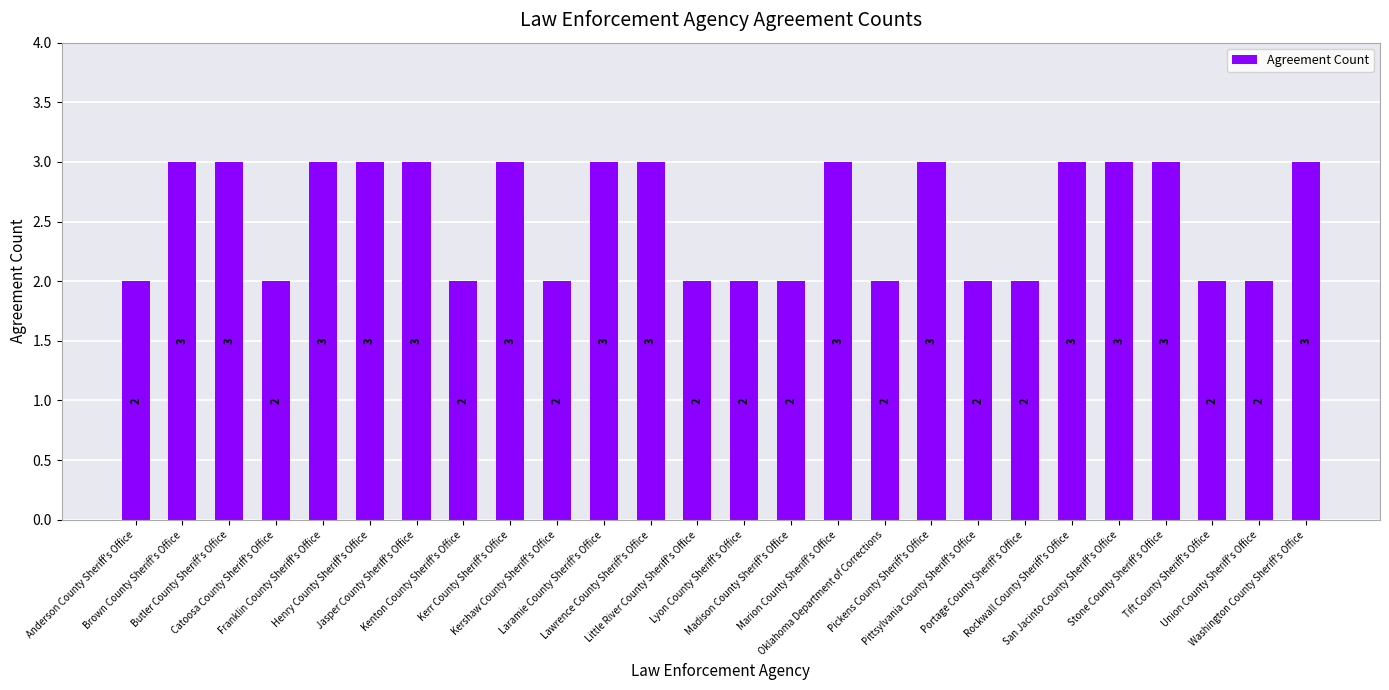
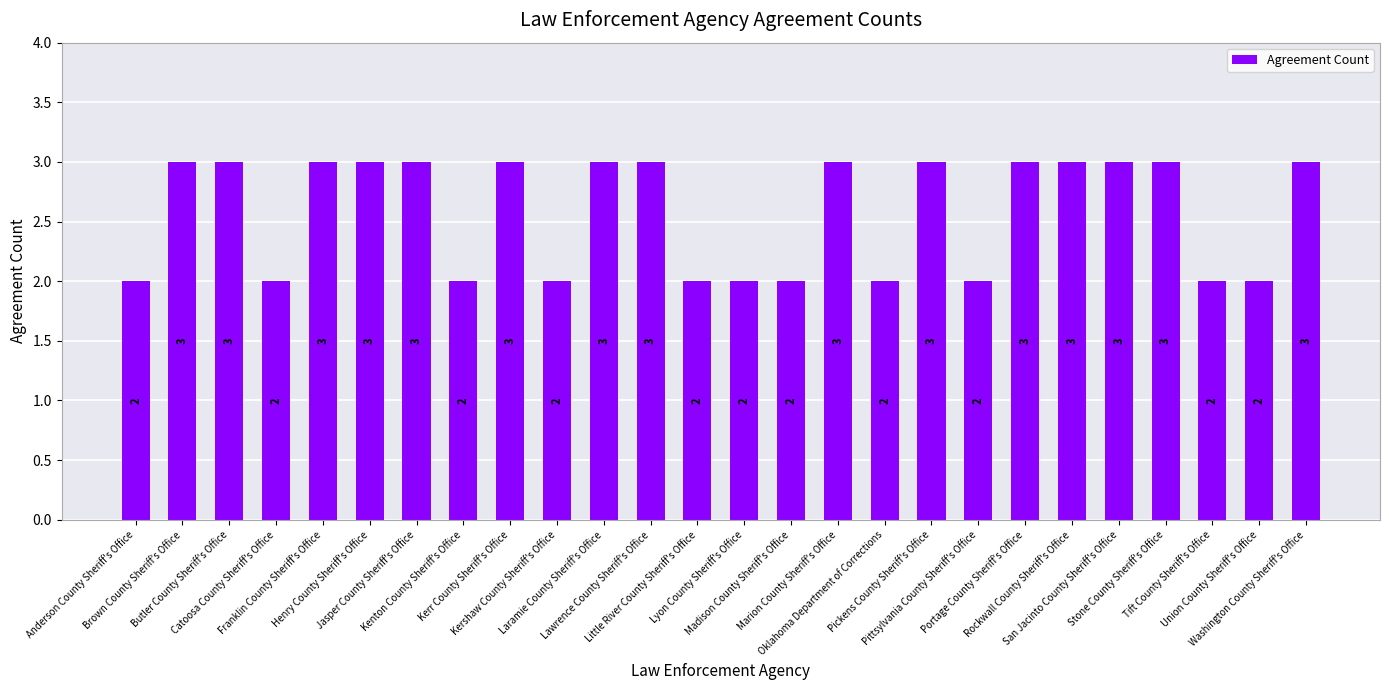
  {
    "Anderson County Sheriff's Office": 2,
    "Brown County Sheriff's Office": 3,
    "Butler County Sheriff's Office": 3,
    "Catoosa County Sheriff's Office": 2,
    "Franklin County Sheriff's Office": 3,
    "Henry County Sheriff's Office": 3,
    "Jasper County Sheriff's Office": 3,
    "Kenton County Sheriff's Office": 2,
    "Kerr County Sheriff's Office": 3,
    "Kershaw County Sheriff's Office": 2,
    "Laramie County Sheriff's Office": 3,
    "Lawrence County Sheriff's Office": 3,
    "Little River County Sheriff's Office": 2,
    "Lyon County Sheriff's Office": 2,
    "Madison County Sheriff's Office": 2,
    "Marion County Sheriff's Office": 3,
    "Oklahoma Department of Corrections": 2,
    "Pickens County Sheriff's Office": 3,
    "Pittsylvania County Sheriff's Office": 2,
-   "Portage County Sheriff's Office": 2,
+   "Portage County Sheriff's Office": 3,
    "Rockwall County Sheriff's Office": 3,
    "San Jacinto County Sheriff's Office": 3,
    "Stone County Sheriff's Office": 3,
    "Tift County Sheriff's Office": 2,
    "Union County Sheriff's Office": 2,
    "Washington County Sheriff's Office": 3
  }
